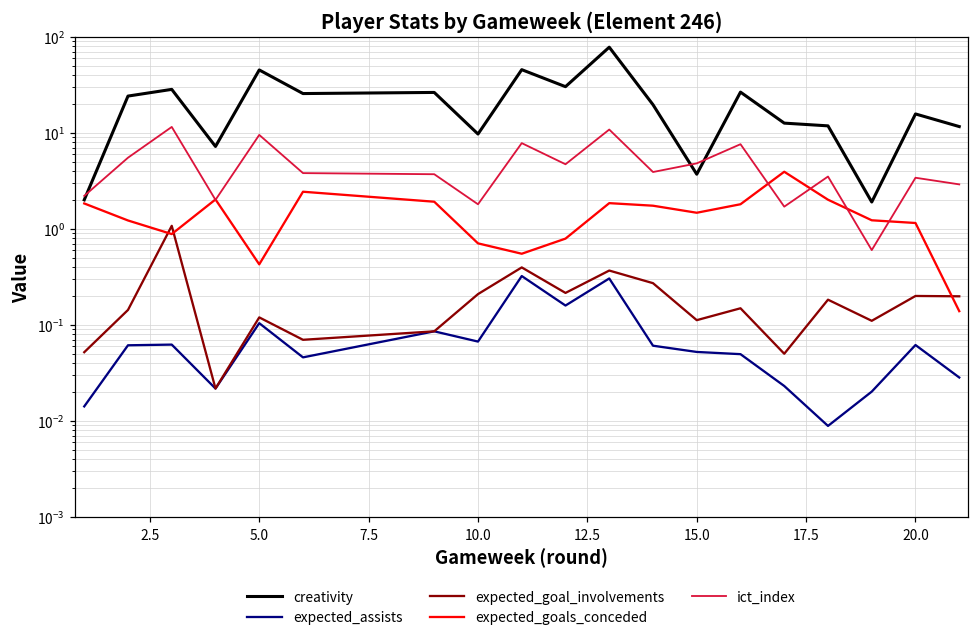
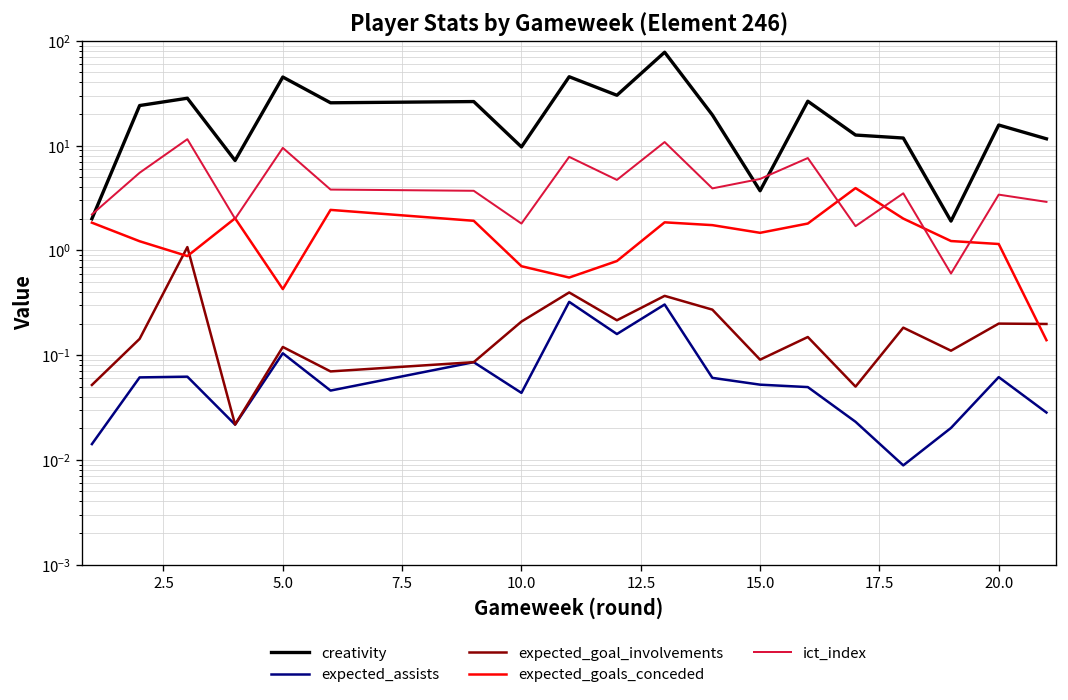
  {
    "creativity": {
      "5.0": 50,
      "10.0": 10,
      "15.0": 3.7,
      "20.0": 16
    },
    "expected_assists": {
      "5.0": 0.10,
-     "10.0": 0.07,
+     "10.0": 0.04,
      "15.0": 0.05,
      "20.0": 0.06
    },
    "expected_goal_involvements": {
      "5.0": 0.12,
      "10.0": 0.21,
-     "15.0": 0.11,
+     "15.0": 0.09,
      "20.0": 0.20
    },
    "expected_goals_conceded": {
      "5.0": 0.4,
      "10.0": 0.7,
      "15.0": 1.5,
      "20.0": 1.1
    },
    "ict_index": {
      "5.0": 10,
      "10.0": 1.8,
      "15.0": 5,
      "20.0": 3.4
    }
  }
